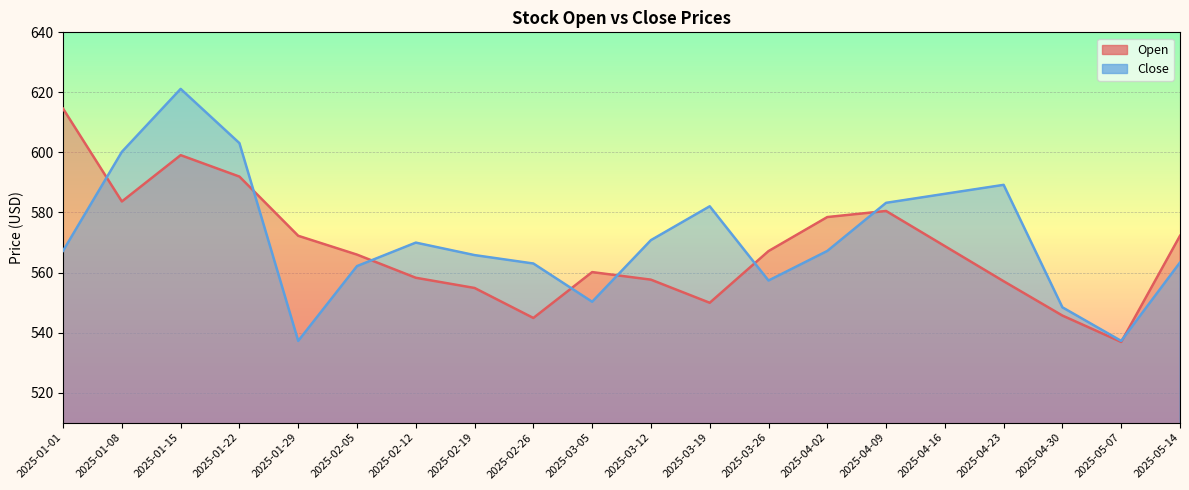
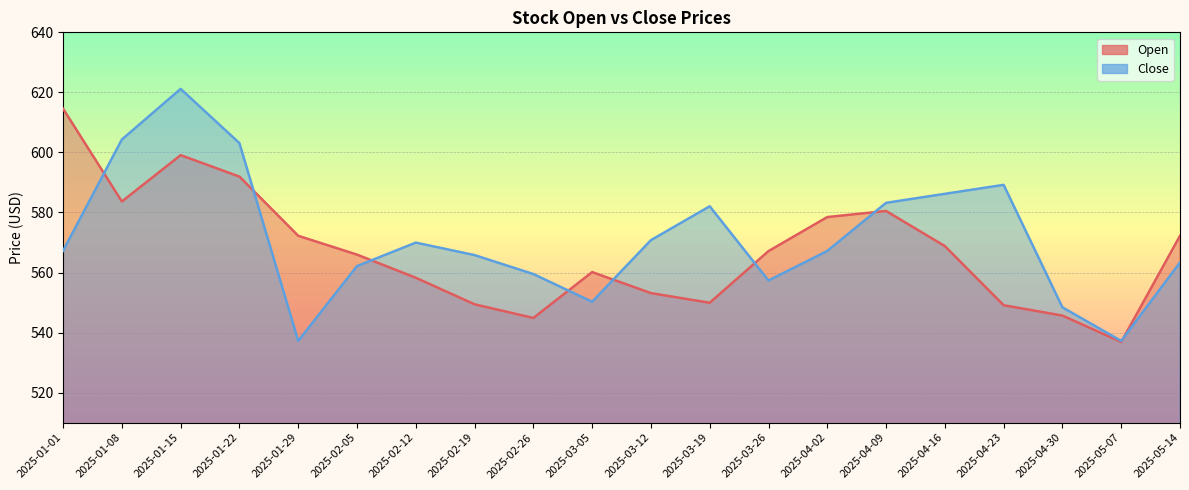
  {
    "Open": {
      "2025-01-01": 615,
      "2025-01-08": 584,
      "2025-01-15": 599,
      "2025-01-22": 592,
      "2025-01-29": 572,
      "2025-02-05": 566,
      "2025-02-12": 558,
-     "2025-02-19": 555,
+     "2025-02-19": 549,
      "2025-02-26": 545,
      "2025-03-05": 560,
-     "2025-03-12": 558,
+     "2025-03-12": 553,
      "2025-03-19": 550,
      "2025-03-26": 567,
      "2025-04-02": 578,
      "2025-04-09": 581,
      "2025-04-16": 569,
-     "2025-04-23": 557,
+     "2025-04-23": 549,
      "2025-04-30": 546,
      "2025-05-14": 572
    },
    "Close": {
      "2025-01-01": 567,
-     "2025-01-08": 600,
+     "2025-01-08": 604,
      "2025-01-15": 621,
      "2025-01-22": 603,
      "2025-01-29": 537,
      "2025-02-05": 562,
      "2025-02-12": 570,
      "2025-02-19": 566,
-     "2025-02-26": 563,
+     "2025-02-26": 559,
      "2025-03-05": 550,
      "2025-03-12": 571,
      "2025-03-19": 582,
      "2025-03-26": 557,
      "2025-04-02": 567,
      "2025-04-09": 583,
      "2025-04-16": 586,
      "2025-04-23": 589,
      "2025-04-30": 548,
      "2025-05-14": 563
    }
  }
